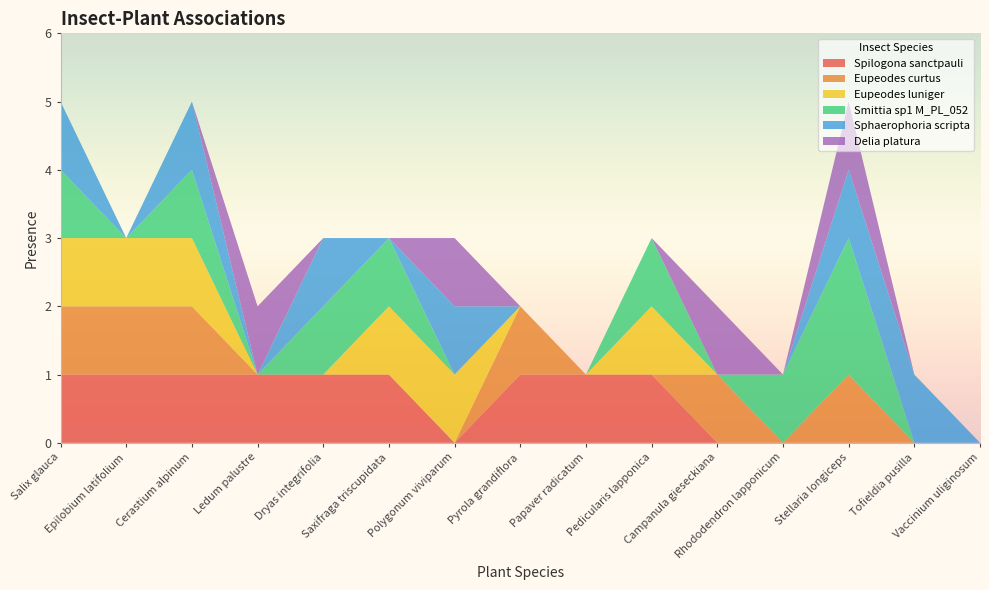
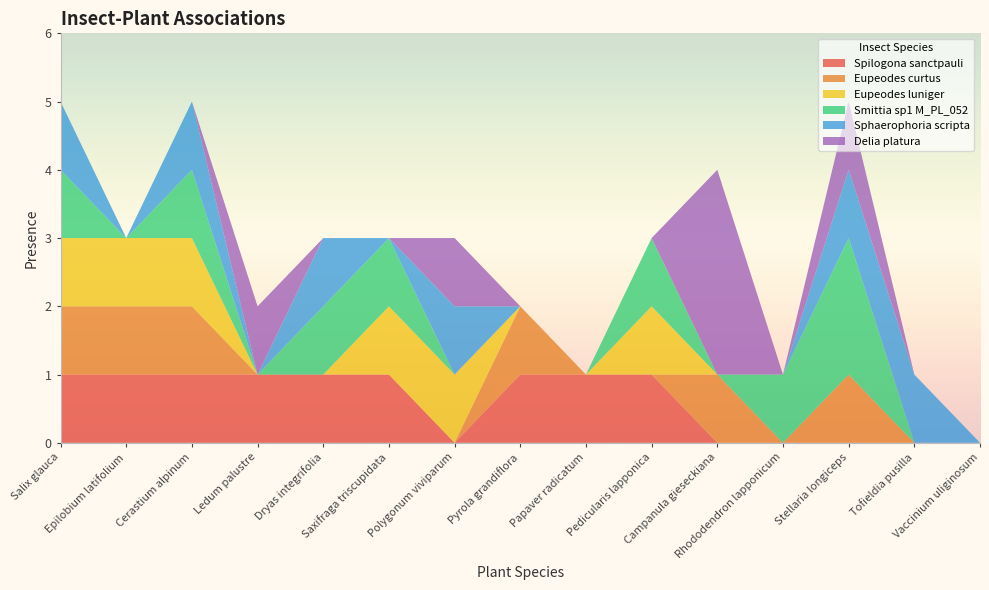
  {
    "Eupeodes luniger": {
      "Salix glauca": 1,
      "Cerastium alpinum": 1,
      "Saxifraga triscupidata": 1,
      "Pedicularis lapponica": 1
    },
    "Smittia sp1 M_PL_052": {
      "Salix glauca": 1,
      "Cerastium alpinum": 1,
      "Dryas integrifolia": 1,
      "Stellaria longiceps": 2
    },
    "Sphaerophoria scripta": {
      "Polygonum viviparum": 1,
      "Stellaria longiceps": 1
    },
    "Delia platura": {
      "Ledum palustre": 1,
      "Polygonum viviparum": 1,
-     "Campanula gieseckiana": 1
+     "Campanula gieseckiana": 3
    }
  }
